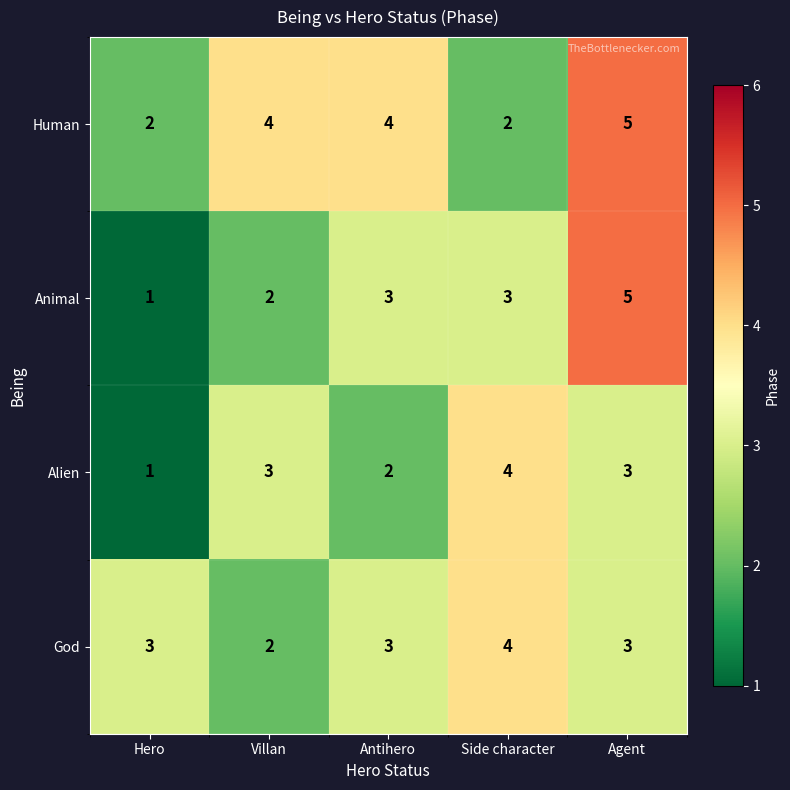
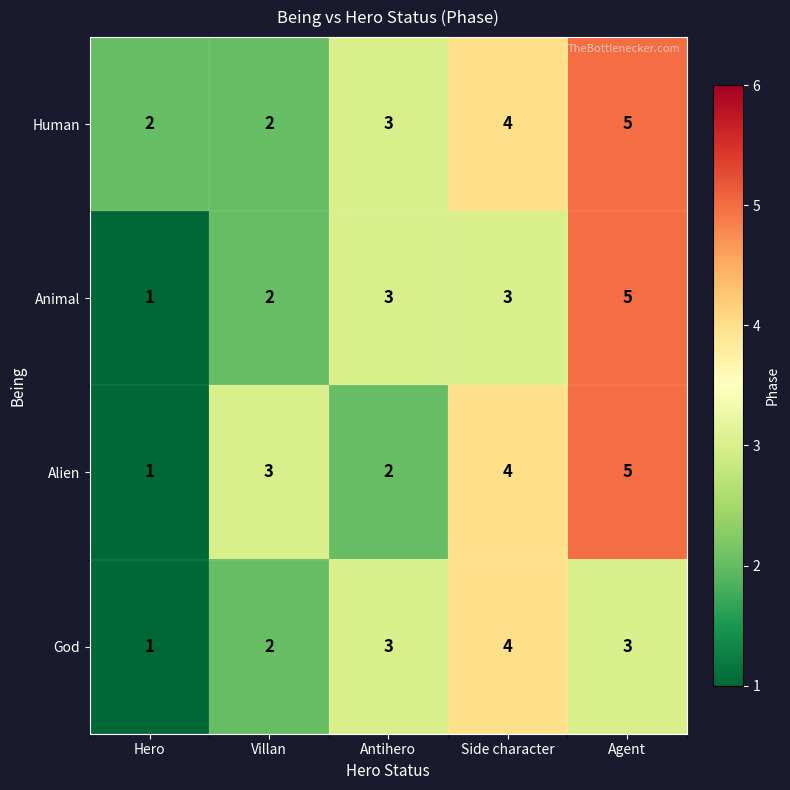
  {
    "Human": {
      "Hero": 2,
-     "Villan": 4,
-     "Antihero": 4,
-     "Side character": 2
+     "Villan": 2,
+     "Antihero": 3,
+     "Side character": 4
    },
    "Animal": {
      "Hero": 1,
      "Villan": 2,
      "Antihero": 3,
      "Side character": 3,
      "Agent": 5
    },
    "Alien": {
      "Hero": 1,
      "Villan": 3,
      "Antihero": 2,
      "Side character": 4,
-     "Agent": 3
+     "Agent": 5
    },
    "God": {
-     "Hero": 3,
+     "Hero": 1,
      "Villan": 2,
      "Antihero": 3,
      "Side character": 4,
      "Agent": 3
    }
  }
